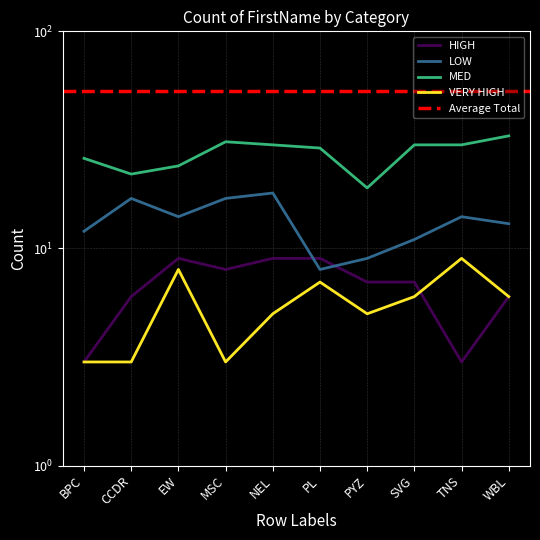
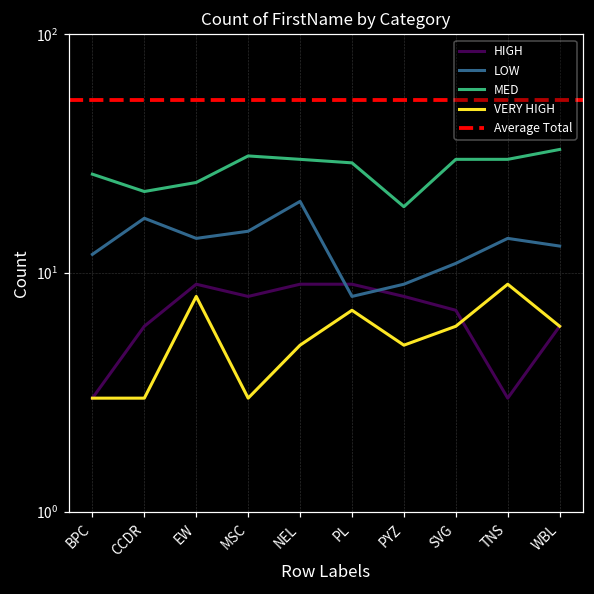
  {
    "HIGH": {
      "CCDR": 6,
      "EW": 9,
      "MSC": 8,
      "NEL": 9,
      "PL": 9,
-     "PYZ": 7,
+     "PYZ": 8,
      "SVG": 7,
      "TNS": 3
    },
    "LOW": {
      "BPC": 12,
      "CCDR": 17,
      "EW": 14,
-     "MSC": 17,
-     "NEL": 18,
+     "MSC": 15,
+     "NEL": 20,
      "PL": 8,
      "PYZ": 9,
      "SVG": 11,
      "TNS": 14,
      "WBL": 13
    },
    "MED": {
      "BPC": 26,
      "CCDR": 22,
      "EW": 24,
      "MSC": 31,
      "NEL": 30,
      "PL": 29,
      "PYZ": 19,
      "SVG": 30,
      "TNS": 30,
      "WBL": 33
    },
    "VERY HIGH": {
      "CCDR": 3,
      "EW": 8,
      "MSC": 3,
      "NEL": 5,
      "PL": 7,
      "PYZ": 5,
      "SVG": 6,
      "TNS": 9
    }
  }
